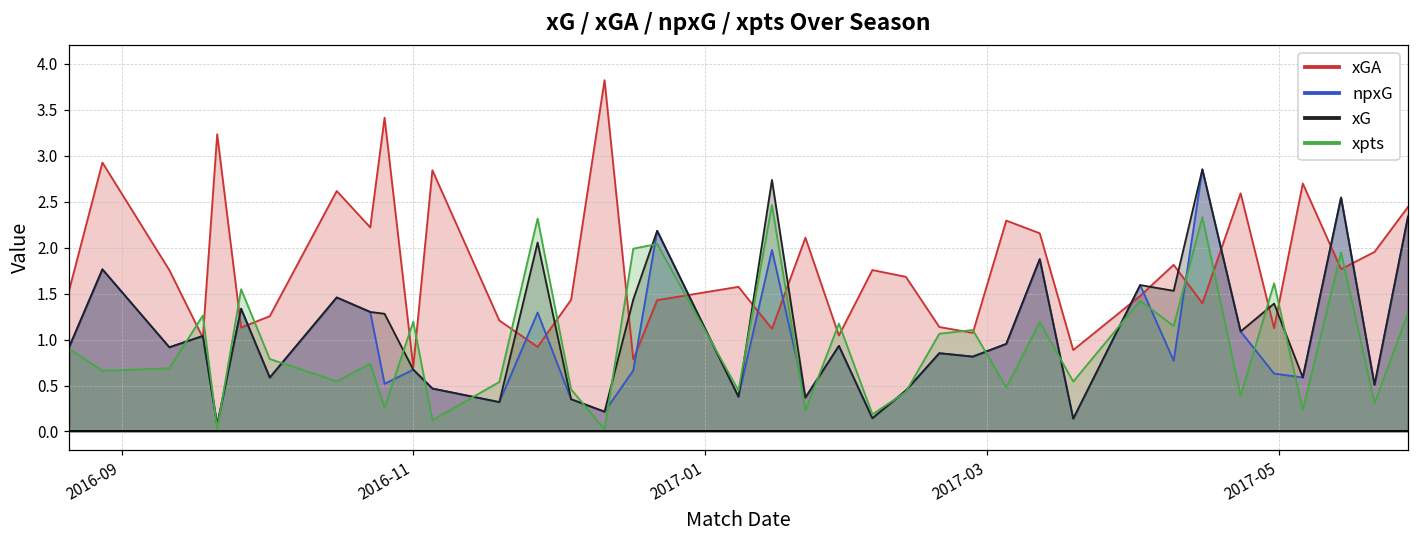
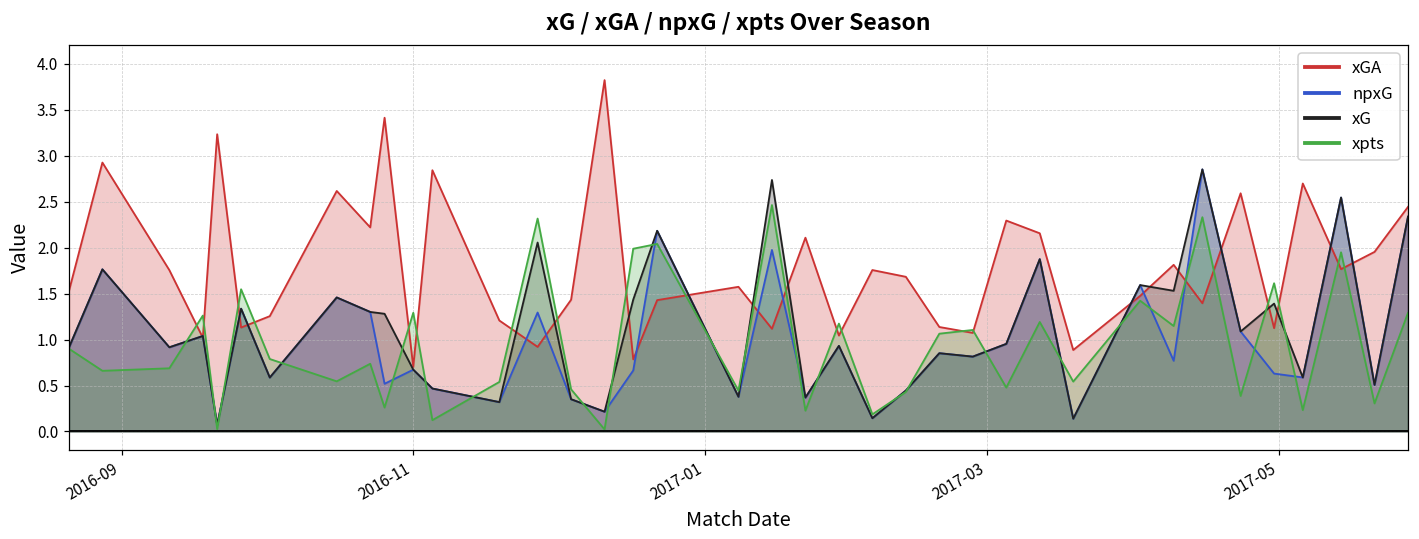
  {
    "xpts": {
-     "2016-11": 1.2
+     "2016-11": 1.3
    }
  }
